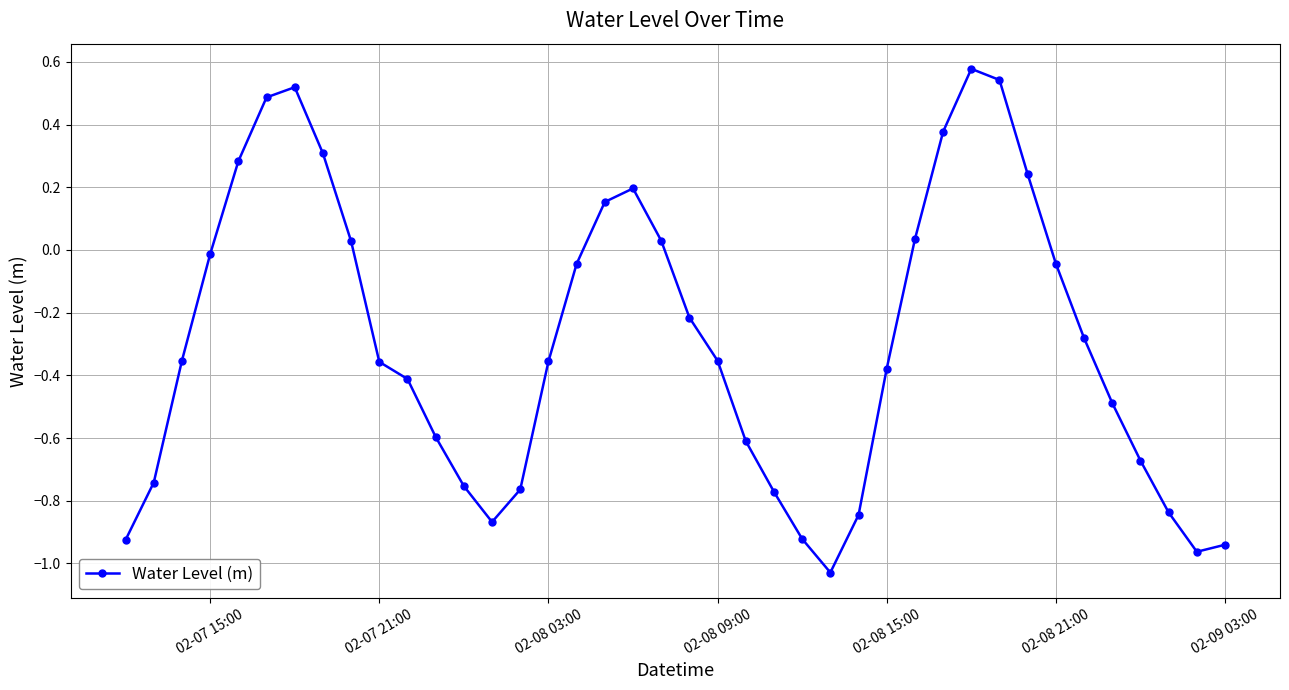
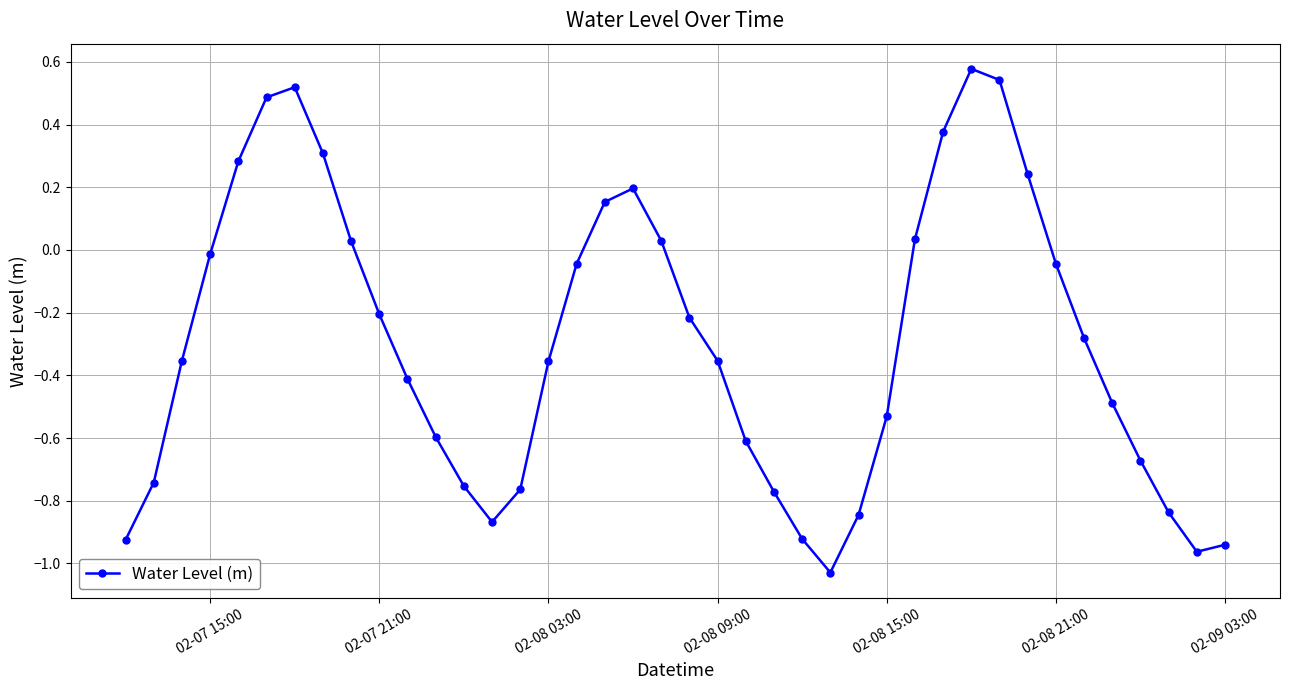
  {
    "02-07 15:00": -0.01,
-   "02-07 21:00": -0.36,
+   "02-07 21:00": -0.21,
    "02-08 03:00": -0.36,
    "02-08 09:00": -0.35,
-   "02-08 15:00": -0.38,
+   "02-08 15:00": -0.53,
    "02-08 21:00": -0.04,
    "02-09 03:00": -0.94
  }
